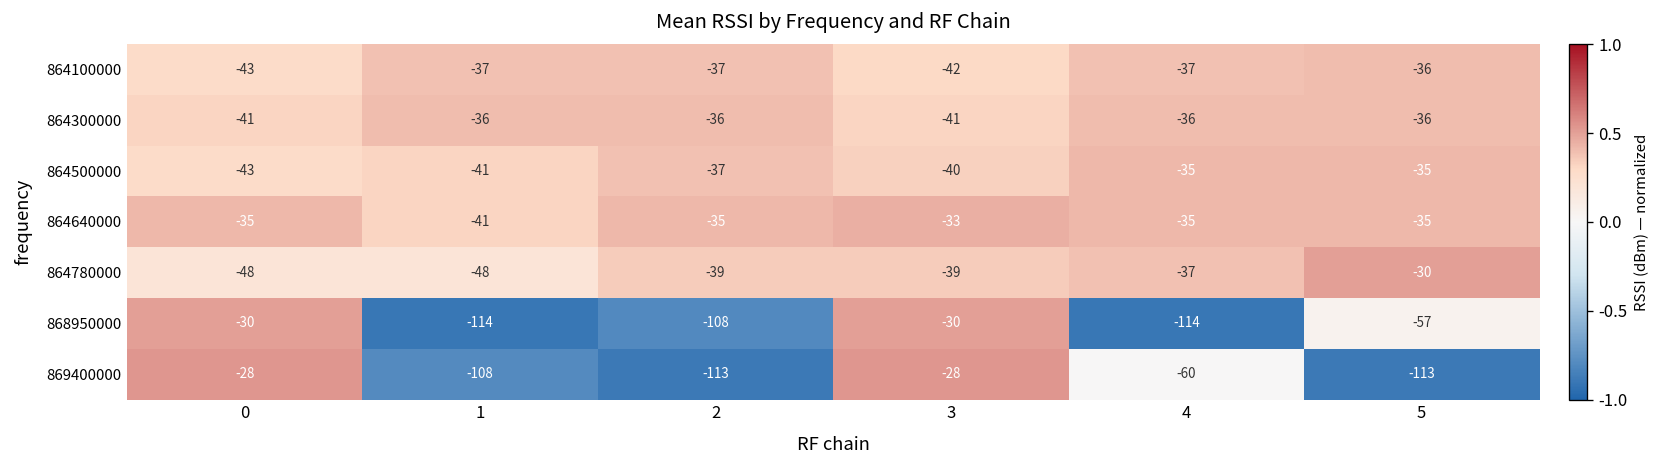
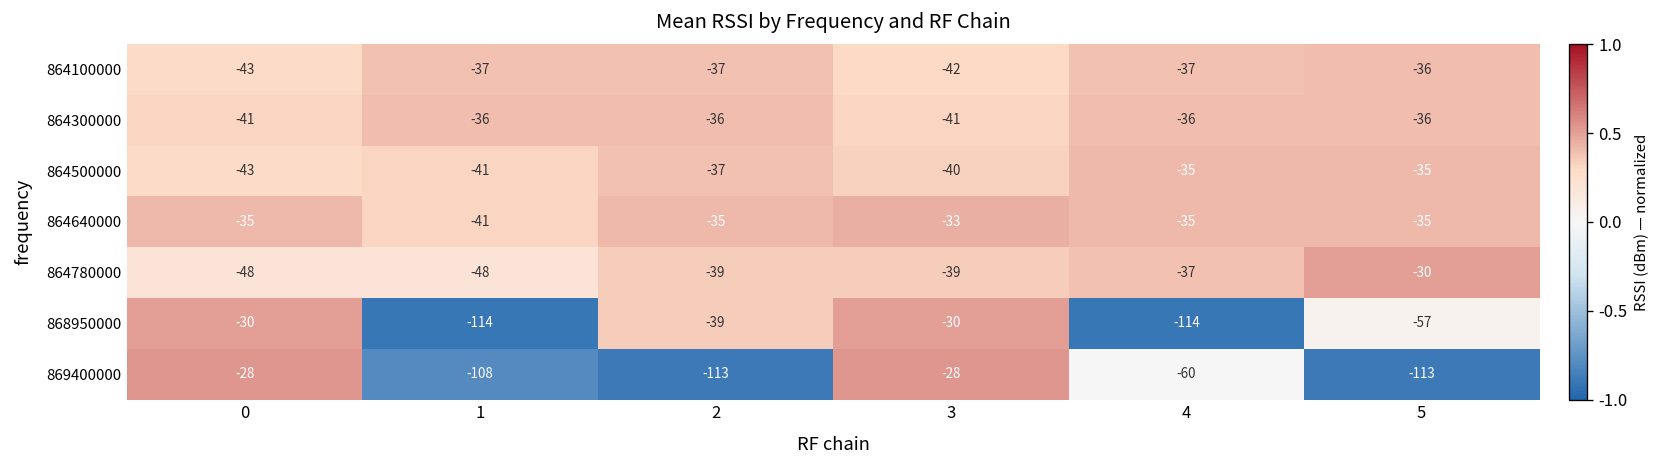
  {
    "864100000": {
      "0": -43,
      "1": -37,
      "2": -37,
      "3": -42,
      "4": -37,
      "5": -36
    },
    "864300000": {
      "0": -41,
      "1": -36,
      "2": -36,
      "3": -41,
      "4": -36,
      "5": -36
    },
    "864500000": {
      "0": -43,
      "1": -41,
      "2": -37,
      "3": -40,
      "4": -35,
      "5": -35
    },
    "864640000": {
      "0": -35,
      "1": -41,
      "2": -35,
      "3": -33,
      "4": -35,
      "5": -35
    },
    "864780000": {
      "0": -48,
      "1": -48,
      "2": -39,
      "3": -39,
      "4": -37,
      "5": -30
    },
    "868950000": {
      "0": -30,
      "1": -114,
-     "2": -108,
+     "2": -39,
      "3": -30,
      "4": -114,
      "5": -57
    },
    "869400000": {
      "0": -28,
      "1": -108,
      "2": -113,
      "3": -28,
      "4": -60,
      "5": -113
    }
  }
